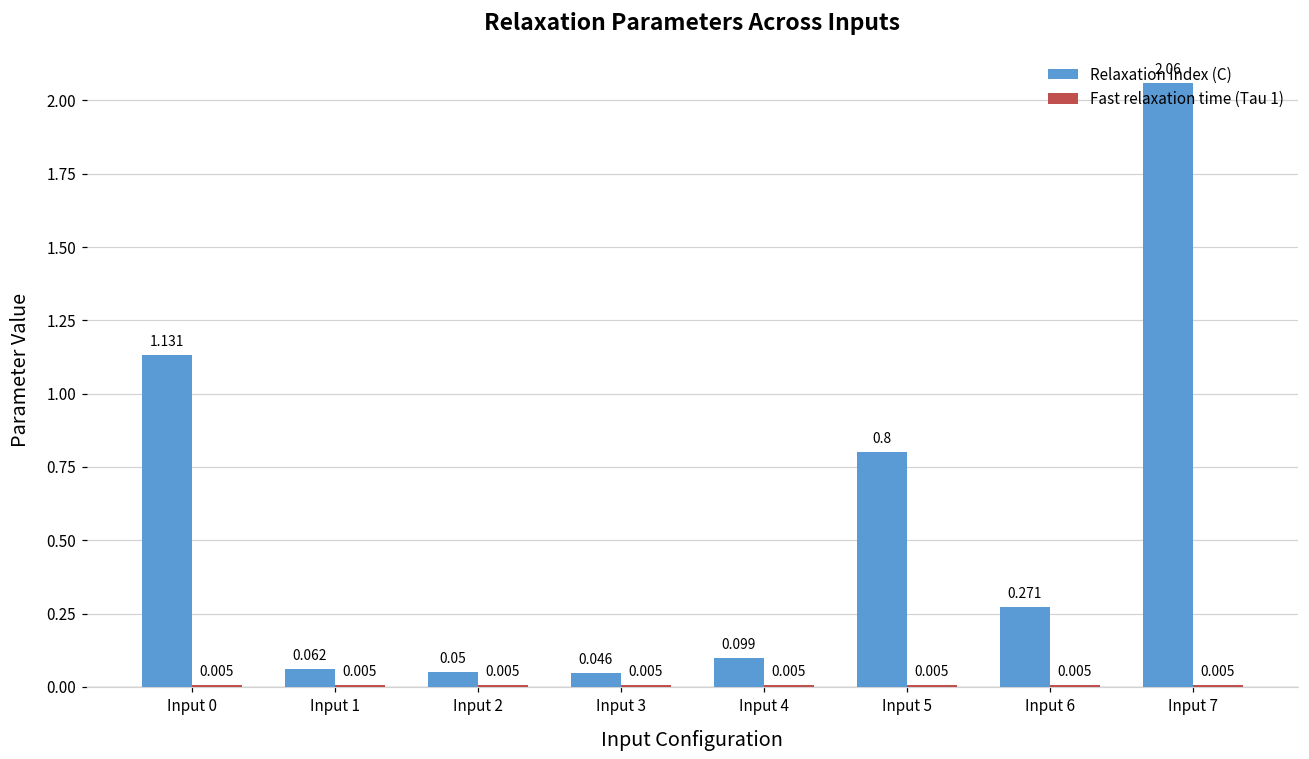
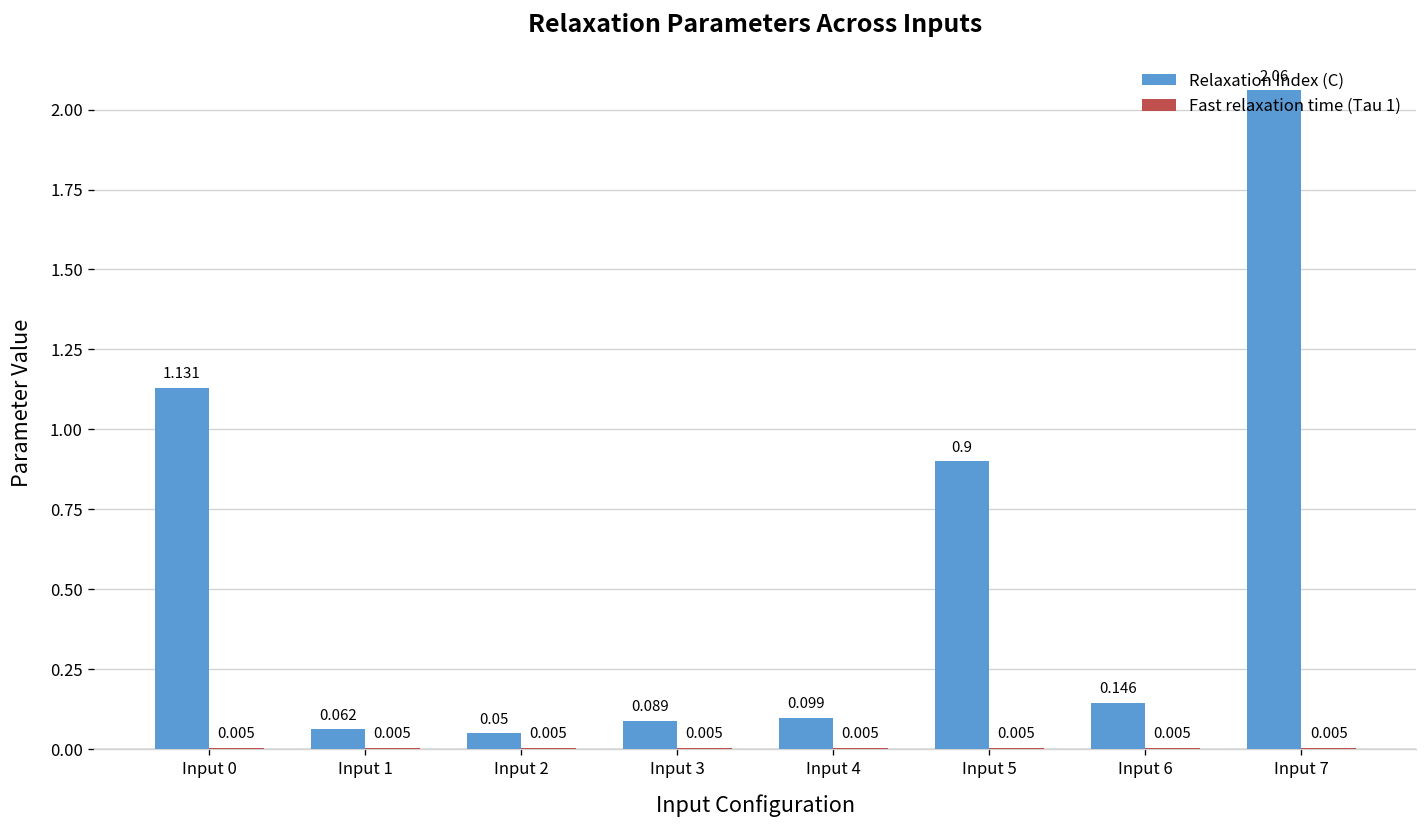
  {
    "Relaxation Index (C)": {
      "Input 0": 1.131,
      "Input 1": 0.062,
      "Input 2": 0.05,
-     "Input 3": 0.046,
+     "Input 3": 0.089,
      "Input 4": 0.099,
-     "Input 5": 0.8,
-     "Input 6": 0.271,
+     "Input 5": 0.9,
+     "Input 6": 0.146,
      "Input 7": 2.06
    },
    "Fast relaxation time (Tau 1)": {
      "Input 0": 0.005,
      "Input 1": 0.005,
      "Input 2": 0.005,
      "Input 3": 0.005,
      "Input 4": 0.005,
      "Input 5": 0.005,
      "Input 6": 0.005,
      "Input 7": 0.005
    }
  }
